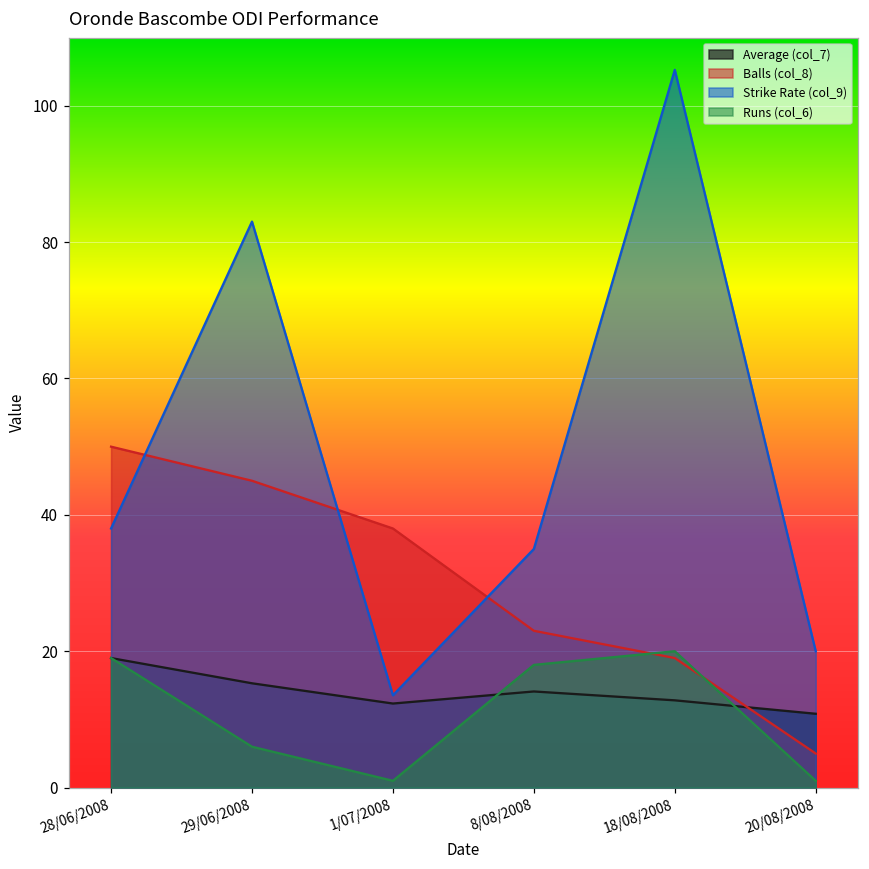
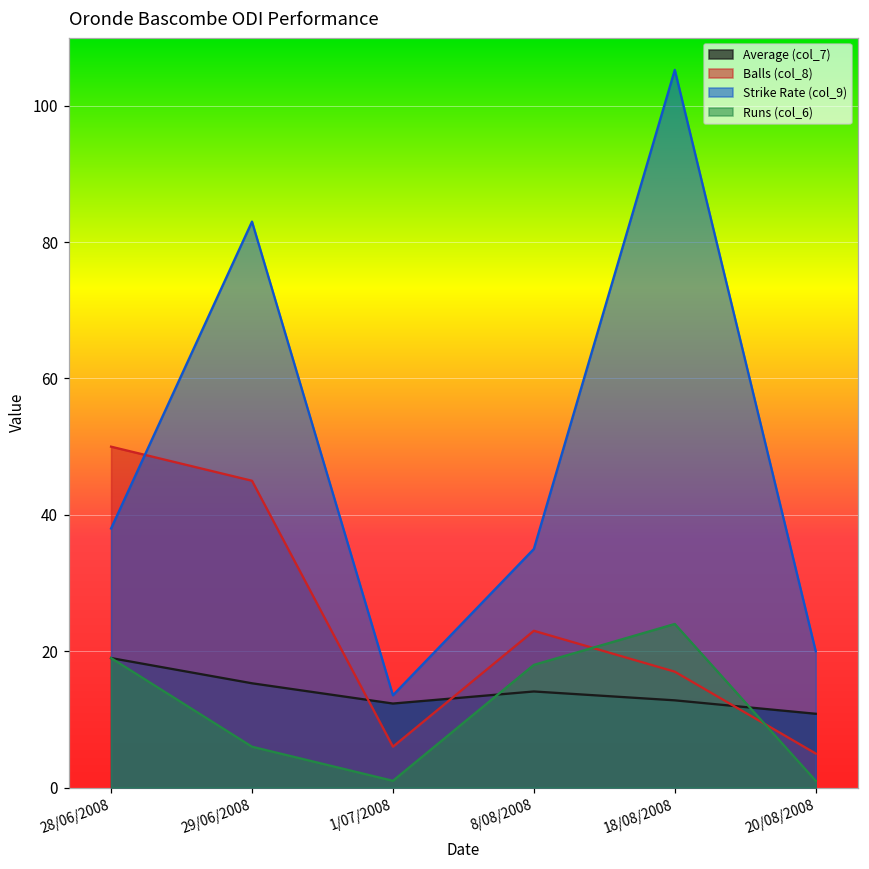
  {
    "Average (col_7)": {
      "29/06/2008": 15,
      "1/07/2008": 12,
      "8/08/2008": 14,
      "18/08/2008": 13,
      "20/08/2008": 11
    },
    "Balls (col_8)": {
      "28/06/2008": 50,
      "29/06/2008": 45,
-     "1/07/2008": 38,
+     "1/07/2008": 6,
      "8/08/2008": 23,
-     "18/08/2008": 19,
+     "18/08/2008": 17,
      "20/08/2008": 5
    },
    "Strike Rate (col_9)": {
      "28/06/2008": 38,
      "29/06/2008": 83,
      "1/07/2008": 14,
      "8/08/2008": 35,
      "18/08/2008": 105,
      "20/08/2008": 20
    },
    "Runs (col_6)": {
      "29/06/2008": 6,
      "1/07/2008": 1,
      "8/08/2008": 18,
-     "18/08/2008": 20,
+     "18/08/2008": 24,
      "20/08/2008": 1
    }
  }
